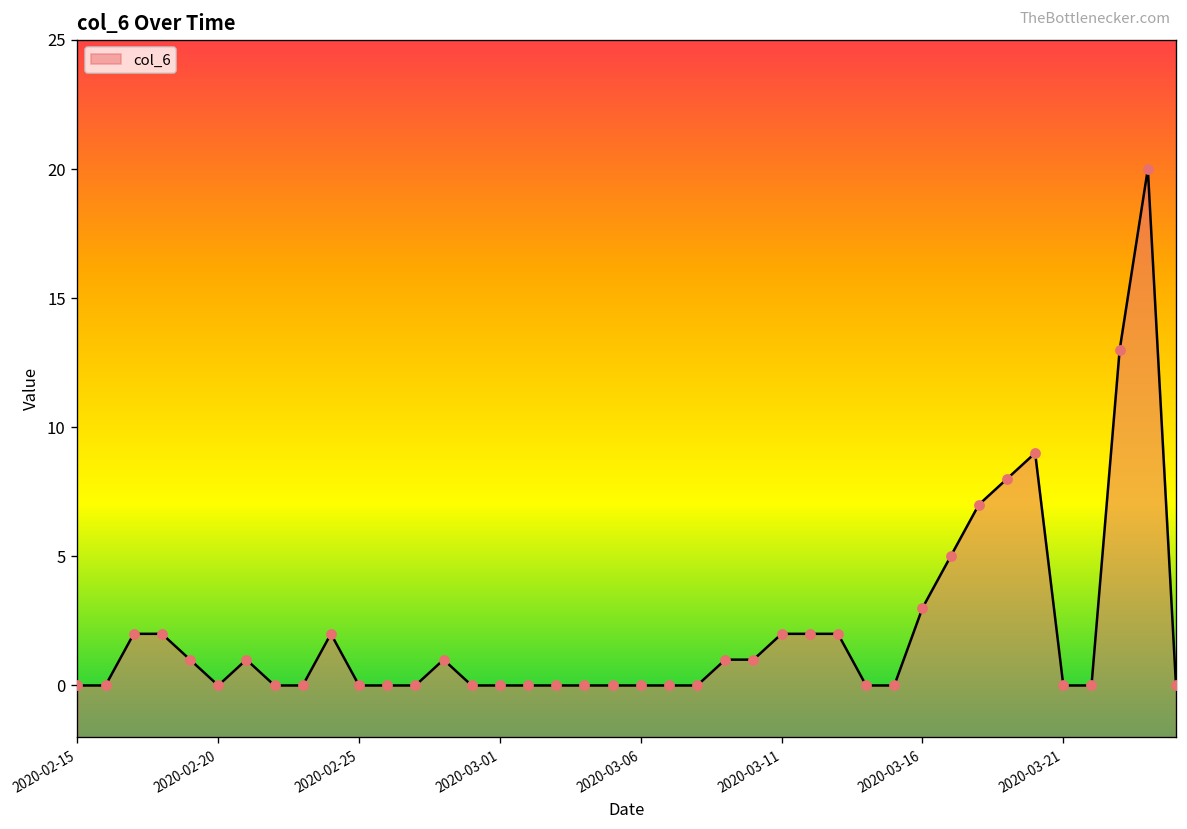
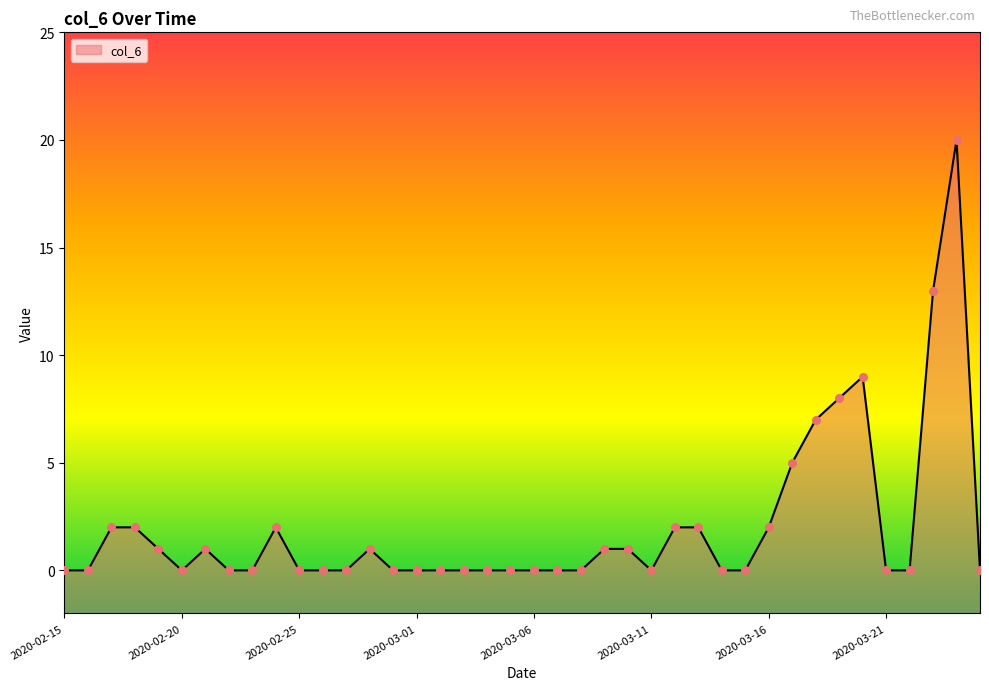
  {
    "2020-02-15": 0,
    "2020-02-20": 0,
    "2020-02-25": 0,
    "2020-03-01": 0,
    "2020-03-06": 0,
-   "2020-03-11": 2,
-   "2020-03-16": 3,
+   "2020-03-11": 0,
+   "2020-03-16": 2,
    "2020-03-21": 0
  }
